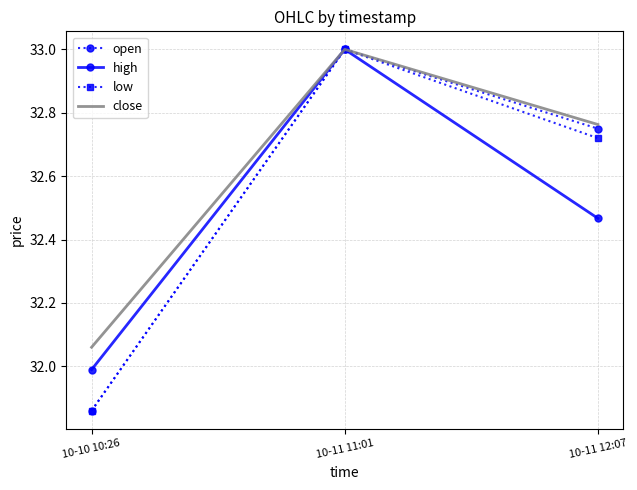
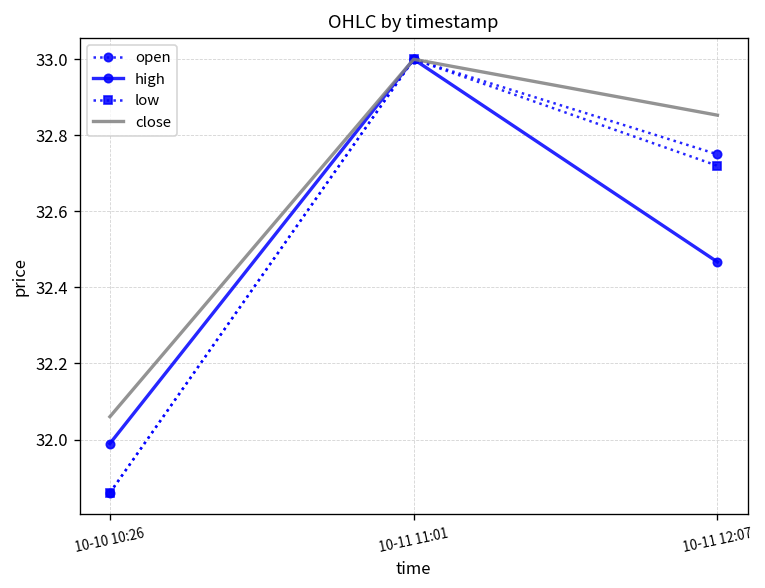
  {
    "close": {
      "10-10 10:26": 32.06,
-     "10-11 12:07": 32.76
+     "10-11 12:07": 32.85
    }
  }
